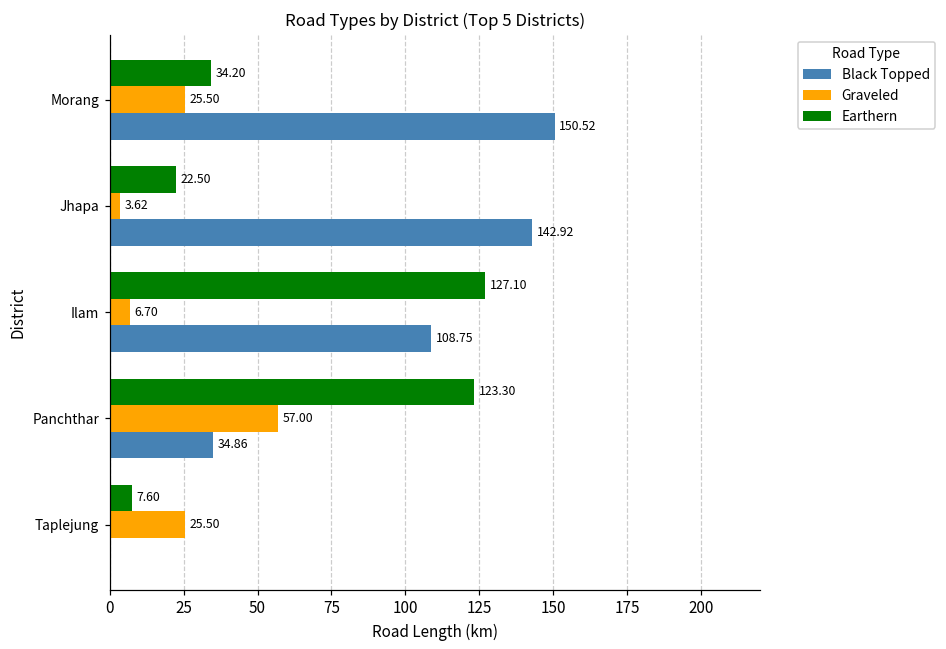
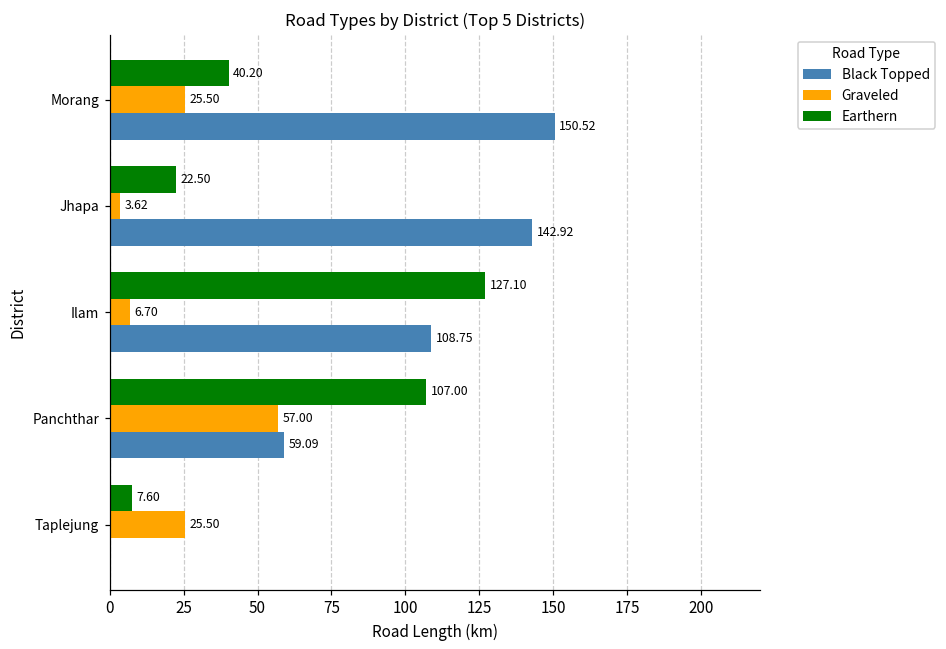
  {
    "Black Topped": {
      "Morang": 150.52,
      "Jhapa": 142.92,
      "Ilam": 108.75,
-     "Panchthar": 34.86
+     "Panchthar": 59.09
    },
    "Graveled": {
      "Morang": 25.50,
      "Jhapa": 3.62,
      "Ilam": 6.70,
      "Panchthar": 57.00,
      "Taplejung": 25.50
    },
    "Earthern": {
-     "Morang": 34.20,
+     "Morang": 40.20,
      "Jhapa": 22.50,
      "Ilam": 127.10,
-     "Panchthar": 123.30,
+     "Panchthar": 107.00,
      "Taplejung": 7.60
    }
  }
